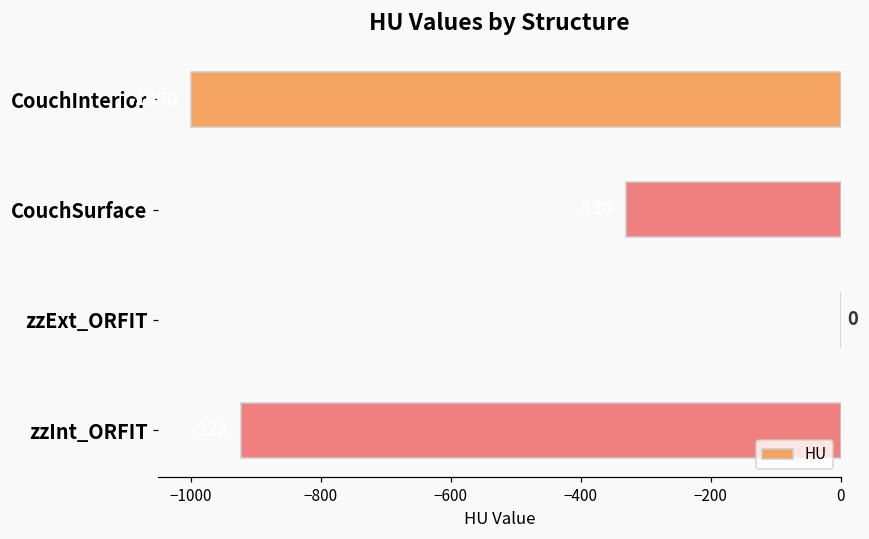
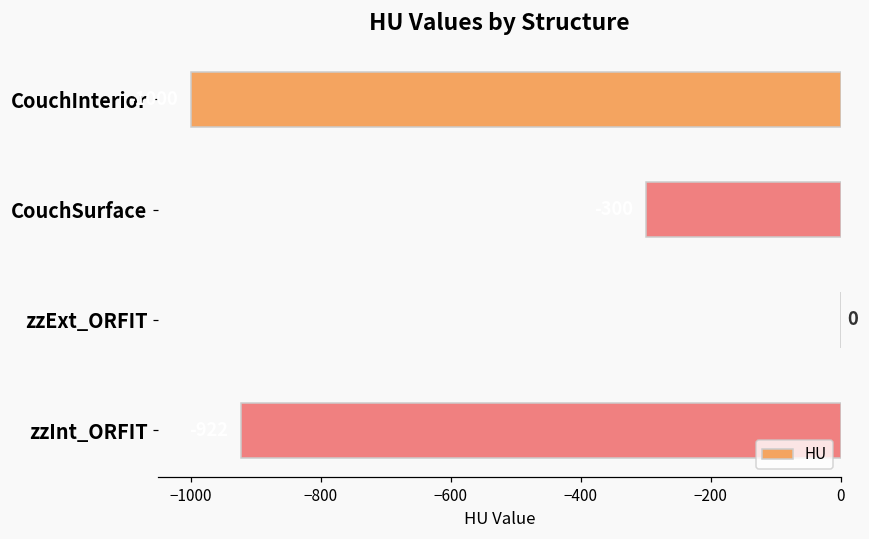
  {
    "CouchInterior": -1000,
-   "CouchSurface": -330,
+   "CouchSurface": -300,
    "zzInt_ORFIT": -920
  }
